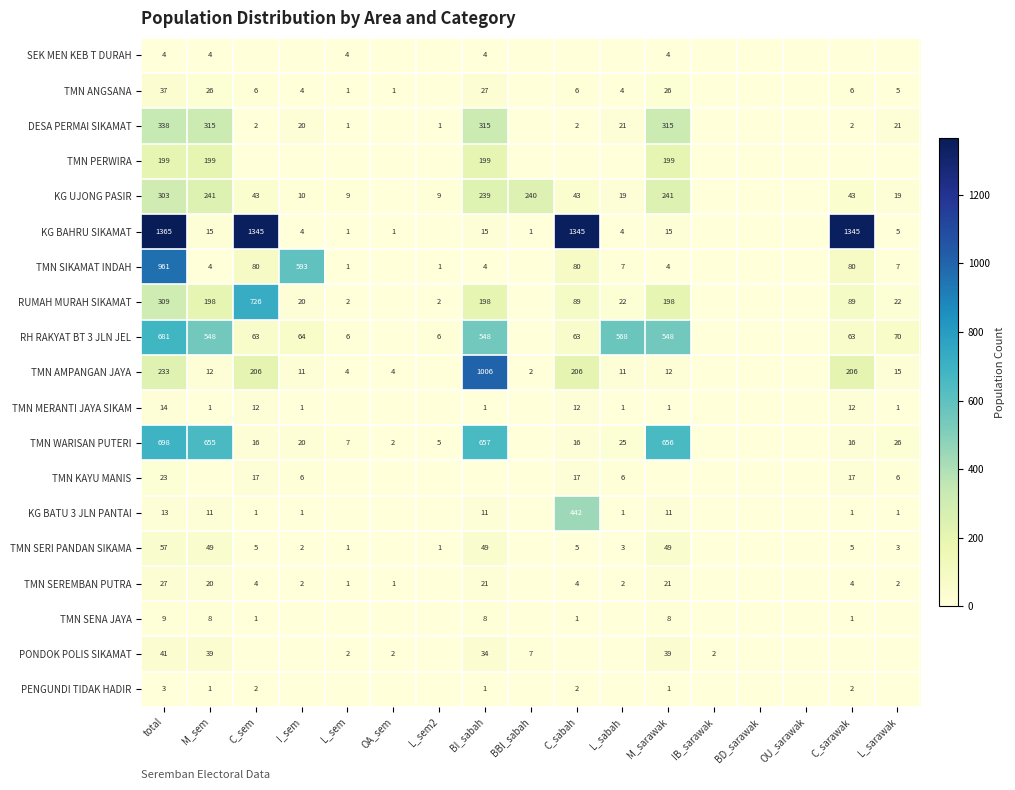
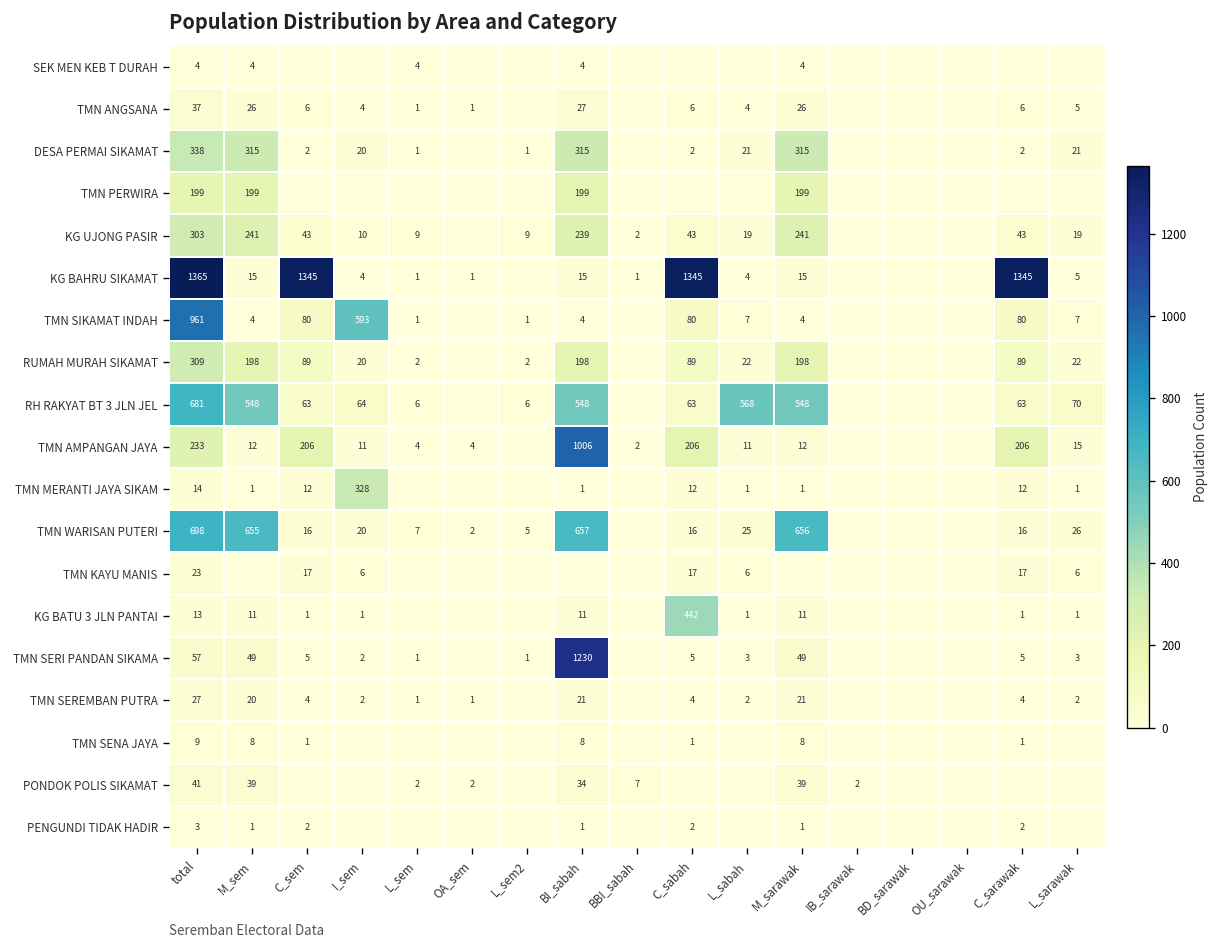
  {
    "SEK MEN KEB T DURAH": {
      "total": 4,
      "M_sem": 4,
      "L_sem": 4,
      "BI_sabah": 4,
      "M_sarawak": 4
    },
    "TMN ANGSANA": {
      "total": 37,
      "M_sem": 26,
      "C_sem": 6,
      "I_sem": 4,
      "L_sem": 1,
      "OA_sem": 1,
      "BI_sabah": 27,
      "C_sabah": 6,
      "L_sabah": 4,
      "M_sarawak": 26,
      "C_sarawak": 6,
      "L_sarawak": 5
    },
    "DESA PERMAI SIKAMAT": {
      "total": 338,
      "M_sem": 315,
      "C_sem": 2,
      "I_sem": 20,
      "L_sem": 1,
      "L_sem2": 1,
      "BI_sabah": 315,
      "C_sabah": 2,
      "L_sabah": 21,
      "M_sarawak": 315,
      "C_sarawak": 2,
      "L_sarawak": 21
    },
    "TMN PERWIRA": {
      "total": 199,
      "M_sem": 199,
      "BI_sabah": 199,
      "M_sarawak": 199
    },
    "KG UJONG PASIR": {
      "total": 303,
      "M_sem": 241,
      "C_sem": 43,
      "I_sem": 10,
      "L_sem": 9,
      "L_sem2": 9,
      "BI_sabah": 239,
-     "BBI_sabah": 240,
+     "BBI_sabah": 2,
      "C_sabah": 43,
      "L_sabah": 19,
      "M_sarawak": 241,
      "C_sarawak": 43,
      "L_sarawak": 19
    },
    "KG BAHRU SIKAMAT": {
      "total": 1365,
      "M_sem": 15,
      "C_sem": 1345,
      "I_sem": 4,
      "L_sem": 1,
      "OA_sem": 1,
      "BI_sabah": 15,
      "BBI_sabah": 1,
      "C_sabah": 1345,
      "L_sabah": 4,
      "M_sarawak": 15,
      "C_sarawak": 1345,
      "L_sarawak": 5
    },
    "TMN SIKAMAT INDAH": {
      "total": 961,
      "M_sem": 4,
      "C_sem": 80,
      "I_sem": 593,
      "L_sem": 1,
      "L_sem2": 1,
      "BI_sabah": 4,
      "C_sabah": 80,
      "L_sabah": 7,
      "M_sarawak": 4,
      "C_sarawak": 80,
      "L_sarawak": 7
    },
    "RUMAH MURAH SIKAMAT": {
      "total": 309,
      "M_sem": 198,
-     "C_sem": 726,
+     "C_sem": 89,
      "I_sem": 20,
      "L_sem": 2,
      "L_sem2": 2,
      "BI_sabah": 198,
      "C_sabah": 89,
      "L_sabah": 22,
      "M_sarawak": 198,
      "C_sarawak": 89,
      "L_sarawak": 22
    },
    "RH RAKYAT BT 3 JLN JEL": {
      "total": 681,
      "M_sem": 548,
      "C_sem": 63,
      "I_sem": 64,
      "L_sem": 6,
      "L_sem2": 6,
      "BI_sabah": 548,
      "C_sabah": 63,
      "L_sabah": 568,
      "M_sarawak": 548,
      "C_sarawak": 63,
      "L_sarawak": 70
    },
    "TMN AMPANGAN JAYA": {
      "total": 233,
      "M_sem": 12,
      "C_sem": 206,
      "I_sem": 11,
      "L_sem": 4,
      "OA_sem": 4,
      "BI_sabah": 1006,
      "BBI_sabah": 2,
      "C_sabah": 206,
      "L_sabah": 11,
      "M_sarawak": 12,
      "C_sarawak": 206,
      "L_sarawak": 15
    },
    "TMN MERANTI JAYA SIKAM": {
      "total": 14,
      "M_sem": 1,
      "C_sem": 12,
-     "I_sem": 1,
+     "I_sem": 328,
      "BI_sabah": 1,
      "C_sabah": 12,
      "L_sabah": 1,
      "M_sarawak": 1,
      "C_sarawak": 12,
      "L_sarawak": 1
    },
    "TMN WARISAN PUTERI": {
      "total": 698,
      "M_sem": 655,
      "C_sem": 16,
      "I_sem": 20,
      "L_sem": 7,
      "OA_sem": 2,
      "L_sem2": 5,
      "BI_sabah": 657,
      "C_sabah": 16,
      "L_sabah": 25,
      "M_sarawak": 656,
      "C_sarawak": 16,
      "L_sarawak": 26
    },
    "TMN KAYU MANIS": {
      "total": 23,
      "C_sem": 17,
      "I_sem": 6,
      "C_sabah": 17,
      "L_sabah": 6,
      "C_sarawak": 17,
      "L_sarawak": 6
    },
    "KG BATU 3 JLN PANTAI": {
      "total": 13,
      "M_sem": 11,
      "C_sem": 1,
      "I_sem": 1,
      "BI_sabah": 11,
      "C_sabah": 442,
      "L_sabah": 1,
      "M_sarawak": 11,
      "C_sarawak": 1,
      "L_sarawak": 1
    },
    "TMN SERI PANDAN SIKAMA": {
      "total": 57,
      "M_sem": 49,
      "C_sem": 5,
      "I_sem": 2,
      "L_sem": 1,
      "L_sem2": 1,
-     "BI_sabah": 49,
+     "BI_sabah": 1230,
      "C_sabah": 5,
      "L_sabah": 3,
      "M_sarawak": 49,
      "C_sarawak": 5,
      "L_sarawak": 3
    },
    "TMN SEREMBAN PUTRA": {
      "total": 27,
      "M_sem": 20,
      "C_sem": 4,
      "I_sem": 2,
      "L_sem": 1,
      "OA_sem": 1,
      "BI_sabah": 21,
      "C_sabah": 4,
      "L_sabah": 2,
      "M_sarawak": 21,
      "C_sarawak": 4,
      "L_sarawak": 2
    },
    "TMN SENA JAYA": {
      "total": 9,
      "M_sem": 8,
      "C_sem": 1,
      "BI_sabah": 8,
      "C_sabah": 1,
      "M_sarawak": 8,
      "C_sarawak": 1
    },
    "PONDOK POLIS SIKAMAT": {
      "total": 41,
      "M_sem": 39,
      "L_sem": 2,
      "OA_sem": 2,
      "BI_sabah": 34,
      "BBI_sabah": 7,
      "M_sarawak": 39,
      "IB_sarawak": 2
    },
    "PENGUNDI TIDAK HADIR": {
      "total": 3,
      "M_sem": 1,
      "C_sem": 2,
      "BI_sabah": 1,
      "C_sabah": 2,
      "M_sarawak": 1,
      "C_sarawak": 2
    }
  }
